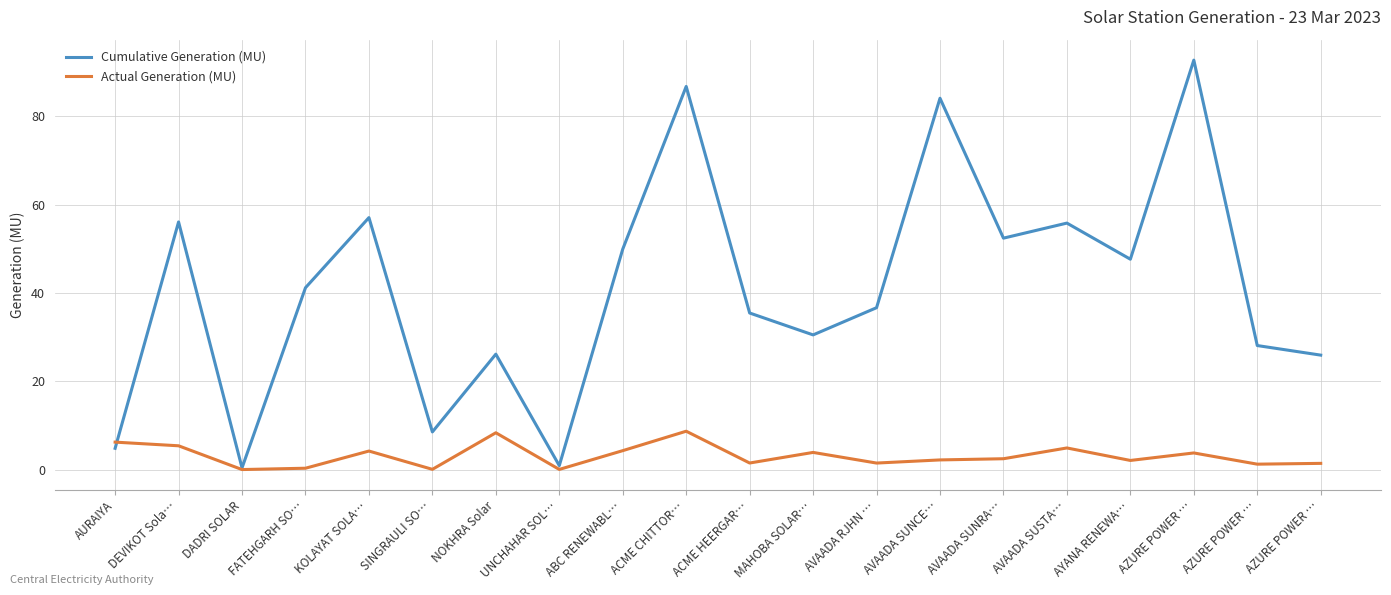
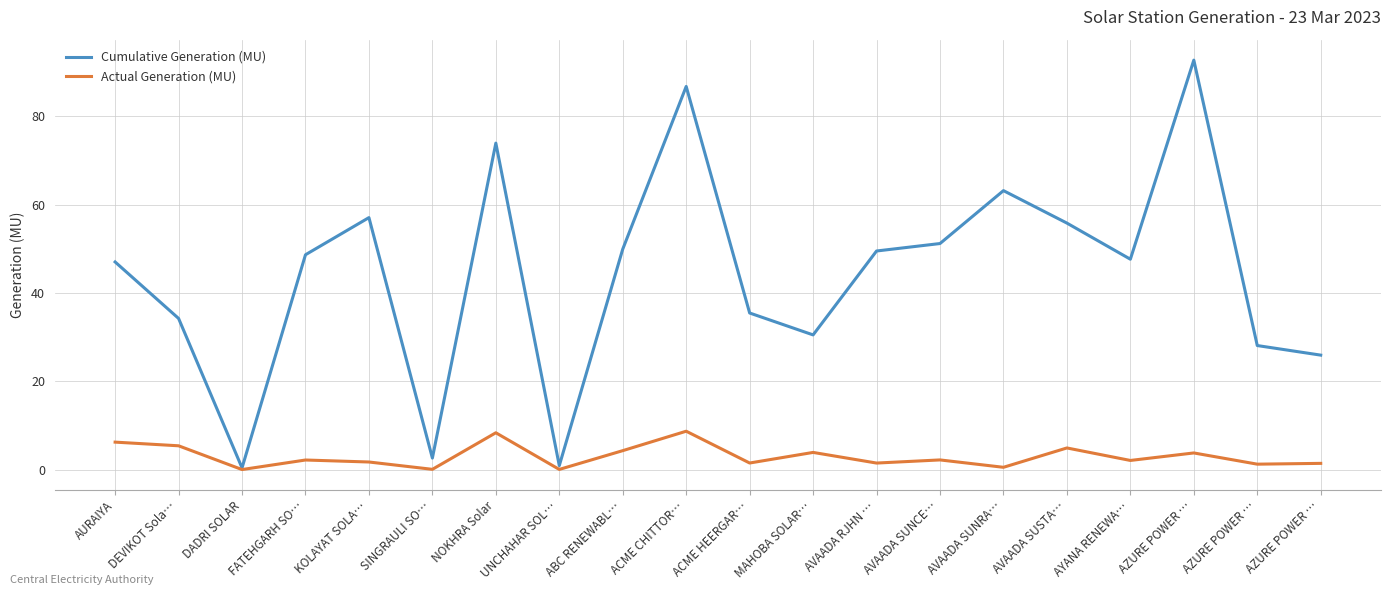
  {
    "Cumulative Generation (MU)": {
-     "AURAIYA": 5,
-     "DEVIKOT Sola…": 56,
-     "FATEHGARH SO…": 41,
+     "AURAIYA": 47,
+     "DEVIKOT Sola…": 34,
+     "FATEHGARH SO…": 49,
      "KOLAYAT SOLA…": 57,
-     "SINGRAULI SO…": 9,
-     "NOKHRA Solar": 26,
+     "SINGRAULI SO…": 3,
+     "NOKHRA Solar": 74,
      "UNCHAHAR SOL…": 1,
      "ABC RENEWABL…": 50,
      "ACME CHITTOR…": 87,
      "ACME HEERGAR…": 35,
      "MAHOBA SOLAR…": 31,
-     "AVAADA RJHN …": 37,
-     "AVAADA SUNCE…": 84,
-     "AVAADA SUNRA…": 52,
+     "AVAADA RJHN …": 50,
+     "AVAADA SUNCE…": 51,
+     "AVAADA SUNRA…": 63,
      "AVAADA SUSTA…": 56,
      "AYANA RENEWA…": 48
    },
    "Actual Generation (MU)": {
      "AURAIYA": 6,
      "DEVIKOT Sola…": 5,
-     "FATEHGARH SO…": 0,
-     "KOLAYAT SOLA…": 4,
+     "FATEHGARH SO…": 2,
+     "KOLAYAT SOLA…": 2,
      "SINGRAULI SO…": 0,
      "NOKHRA Solar": 8,
      "UNCHAHAR SOL…": 0,
      "ABC RENEWABL…": 4,
      "ACME CHITTOR…": 9,
      "ACME HEERGAR…": 2,
      "MAHOBA SOLAR…": 4,
      "AVAADA RJHN …": 1,
      "AVAADA SUNCE…": 2,
-     "AVAADA SUNRA…": 2,
+     "AVAADA SUNRA…": 1,
      "AVAADA SUSTA…": 5,
      "AYANA RENEWA…": 2
    }
  }
